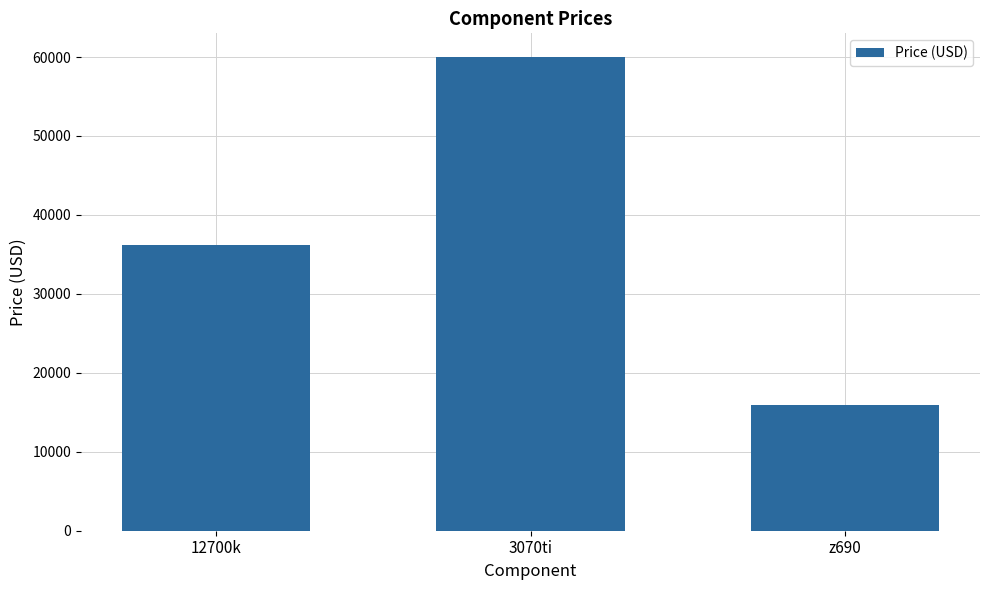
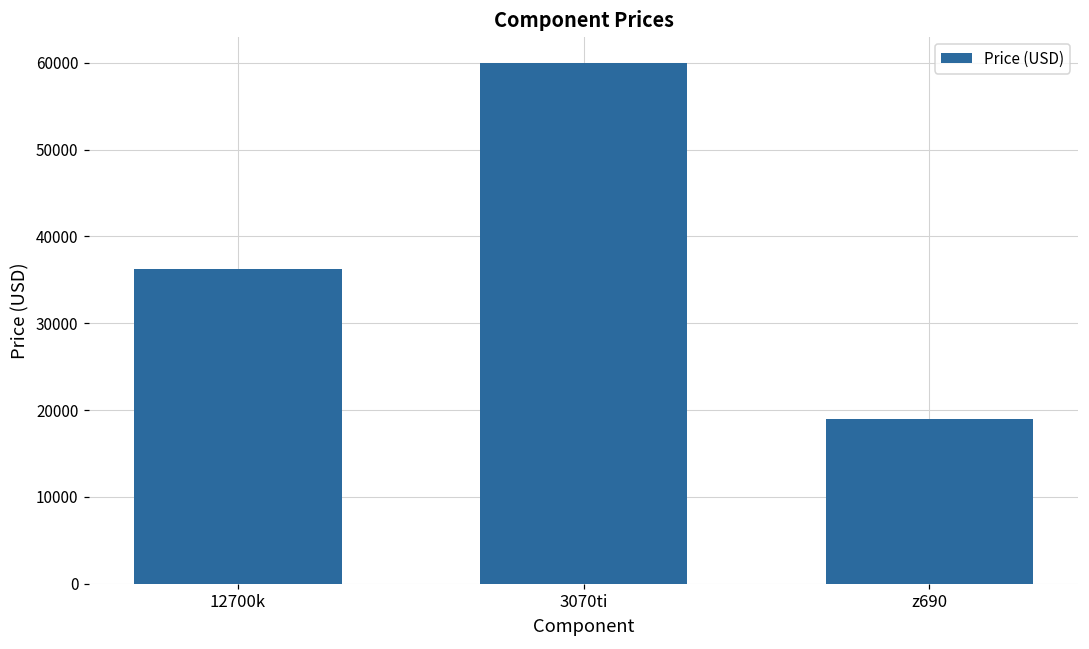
  {
    "12700k": 36000,
    "3070ti": 60000,
-   "z690": 16000
+   "z690": 19000
  }
